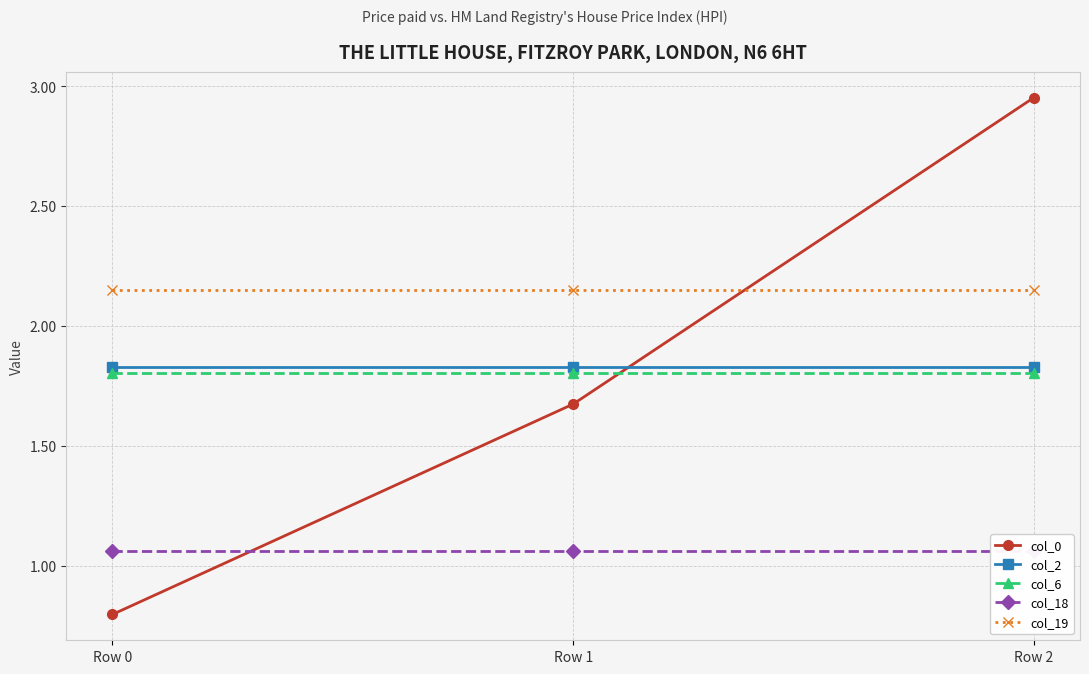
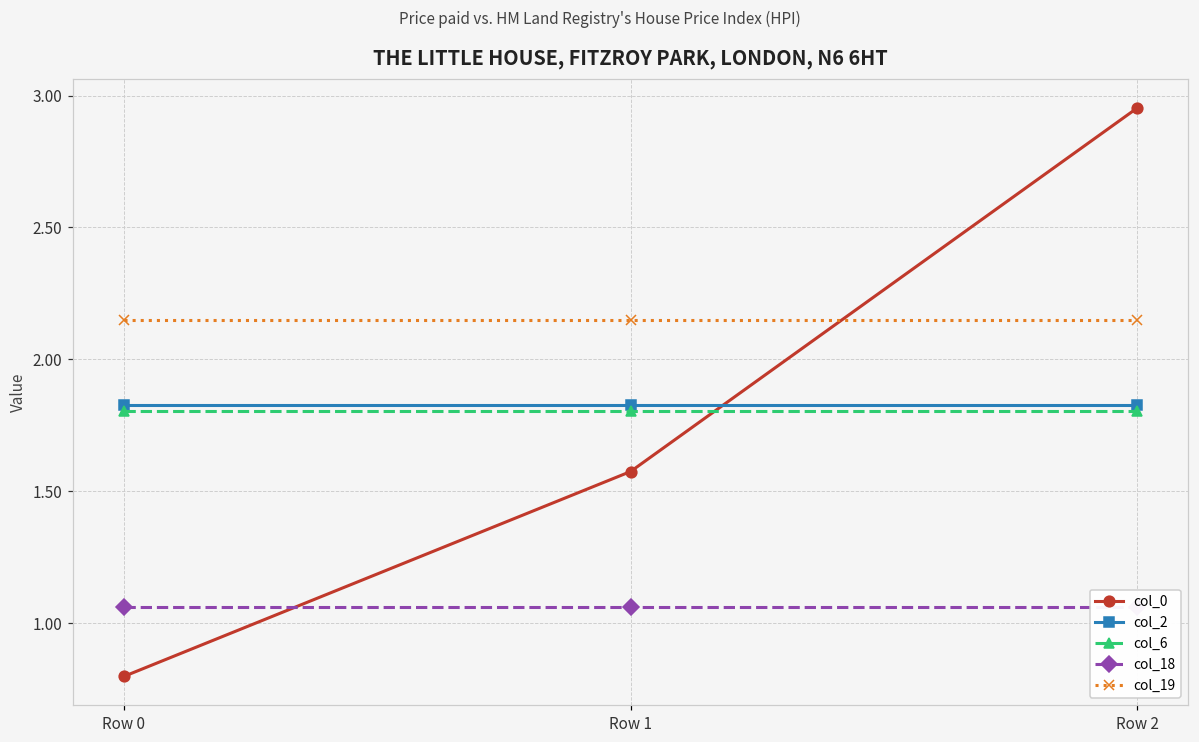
  {
    "col_0": {
      "Row 0": 0.80,
-     "Row 1": 1.67,
+     "Row 1": 1.57,
      "Row 2": 2.95
    },
    "col_2": {
      "Row 0": 1.83,
      "Row 1": 1.83,
      "Row 2": 1.83
    },
    "col_6": {
      "Row 0": 1.80,
      "Row 1": 1.80,
      "Row 2": 1.80
    },
    "col_18": {
      "Row 0": 1.06,
      "Row 1": 1.06
    },
    "col_19": {
      "Row 0": 2.15,
      "Row 1": 2.15,
      "Row 2": 2.15
    }
  }
